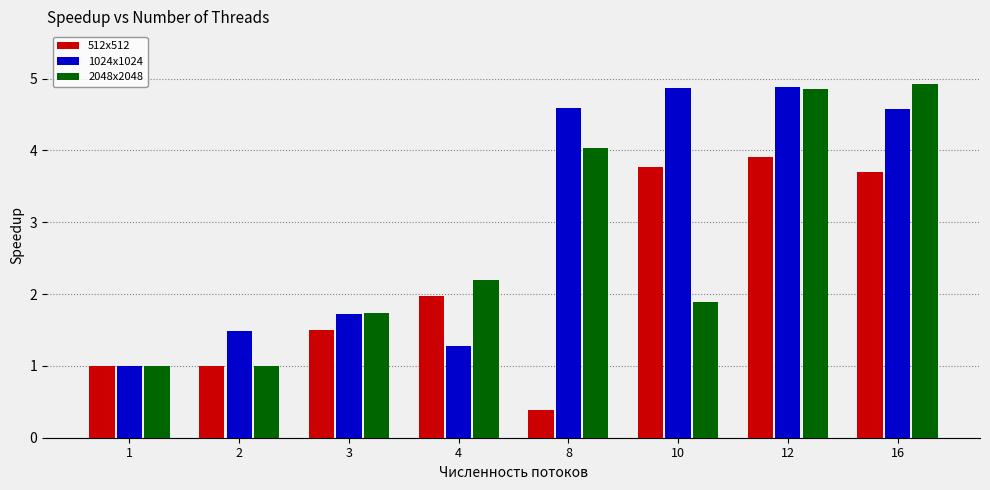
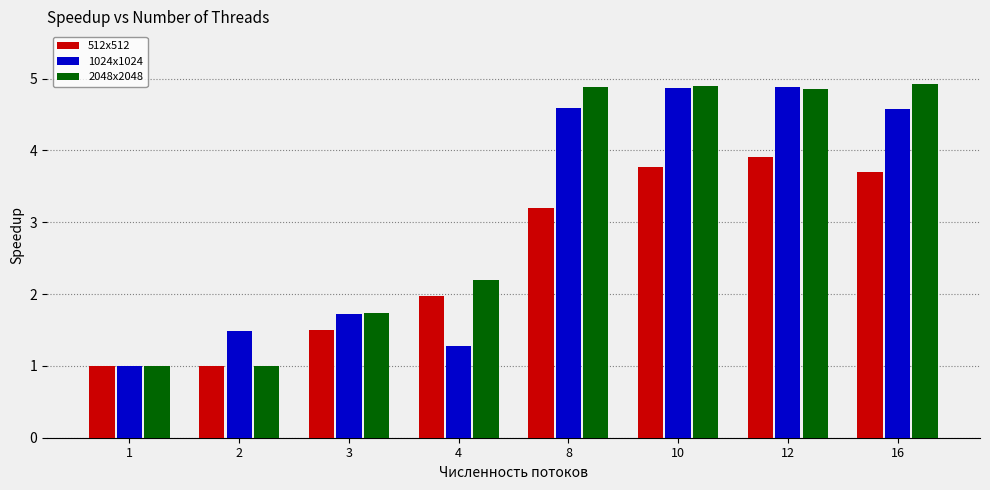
  {
    "512x512": {
      "1": 1.0,
      "2": 1.0,
      "3": 1.5,
      "4": 2.0,
-     "8": 0.4,
+     "8": 3.2,
      "10": 3.8,
      "12": 3.9,
      "16": 3.7
    },
    "1024x1024": {
      "1": 1.0,
      "2": 1.5,
      "3": 1.7,
      "4": 1.3,
      "8": 4.6,
      "10": 4.9,
      "12": 4.9,
      "16": 4.6
    },
    "2048x2048": {
      "1": 1.0,
      "2": 1.0,
      "3": 1.7,
      "4": 2.2,
-     "8": 4.0,
-     "10": 1.9,
+     "8": 4.9,
+     "10": 4.9,
      "12": 4.9,
      "16": 4.9
    }
  }
